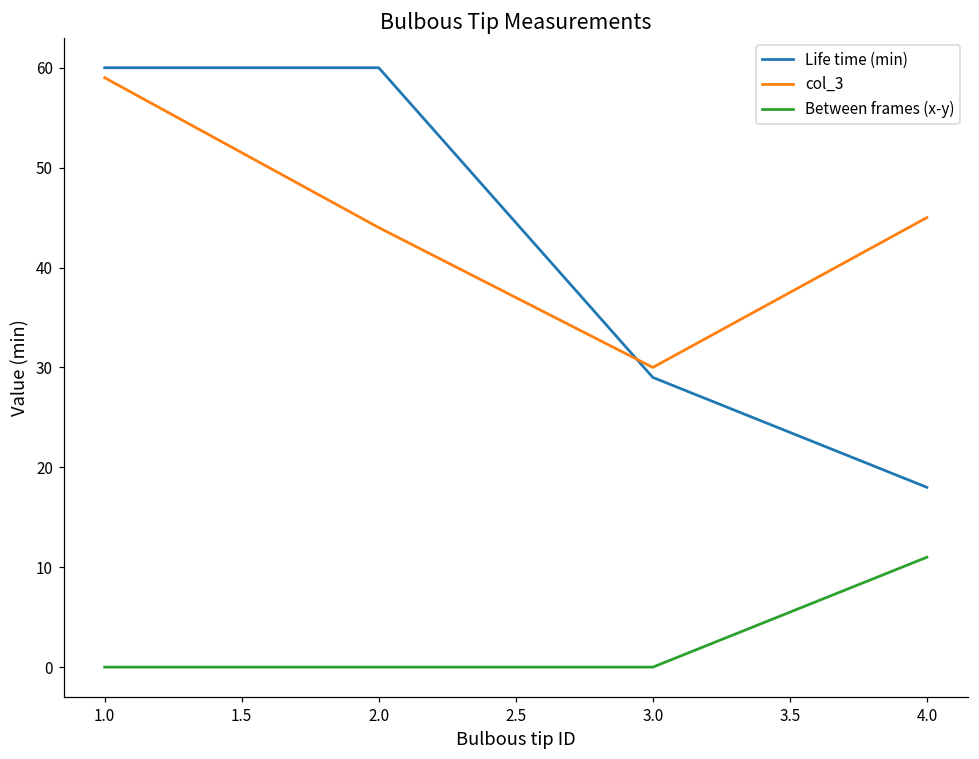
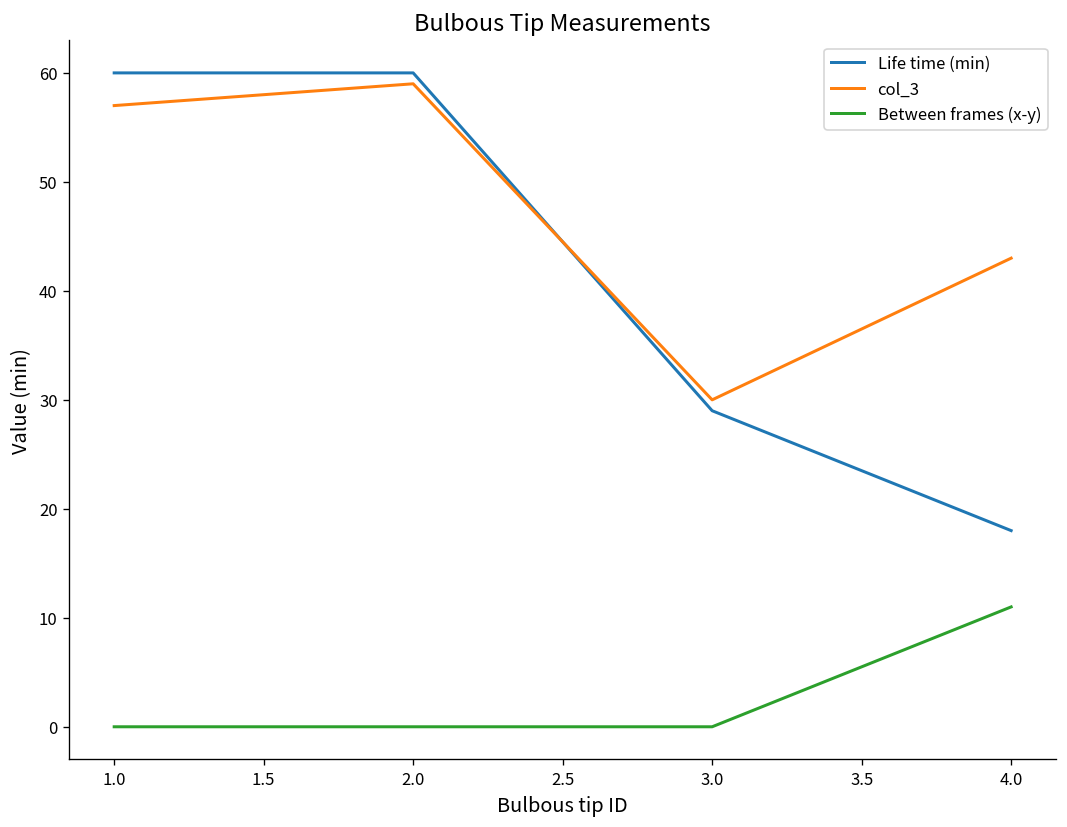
  {
    "Life time (min)": {
      "1.0": 60,
      "2.0": 60,
      "3.0": 29,
      "4.0": 18
    },
    "col_3": {
-     "1.0": 59,
-     "2.0": 44,
+     "1.0": 57,
+     "2.0": 59,
      "3.0": 30,
-     "4.0": 45
+     "4.0": 43
    },
    "Between frames (x-y)": {
      "1.0": 0,
      "2.0": 0,
      "3.0": 0,
      "4.0": 11
    }
  }
